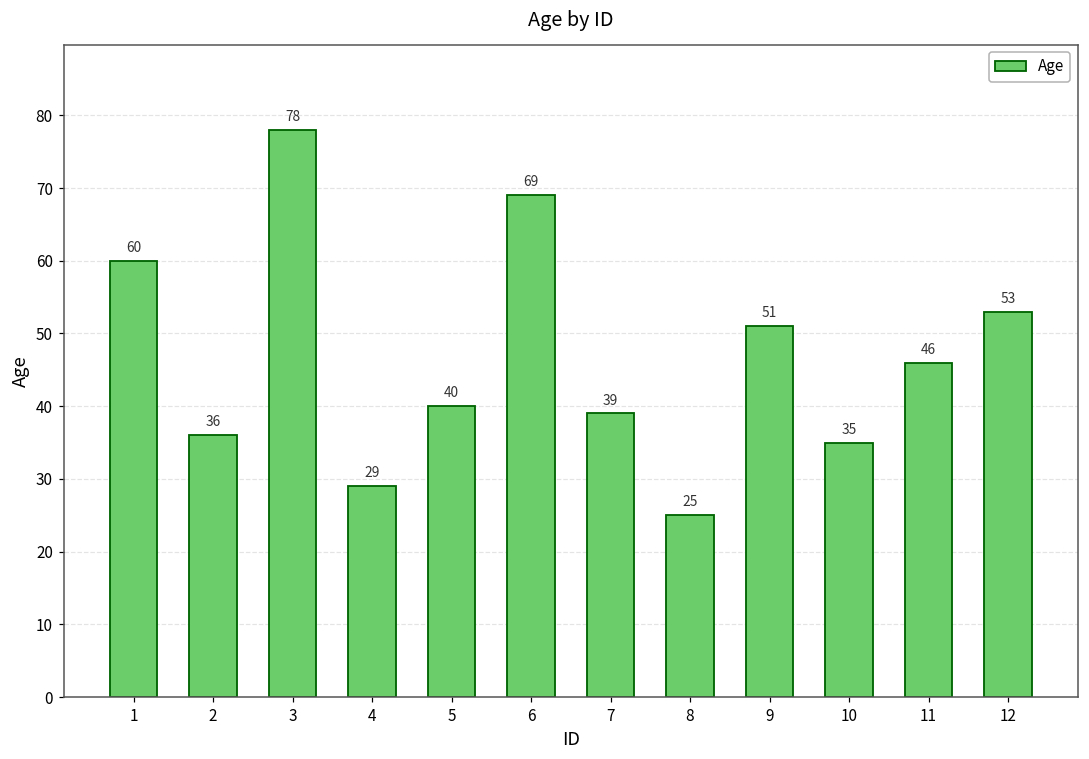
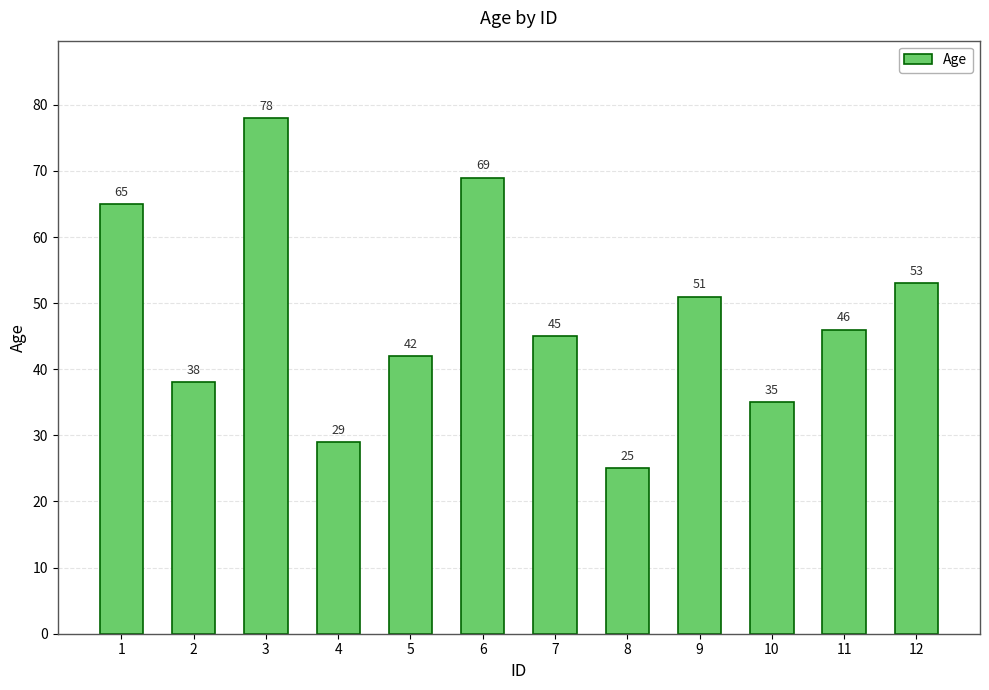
  {
-   "1": 60,
-   "2": 36,
+   "1": 65,
+   "2": 38,
    "3": 78,
    "4": 29,
-   "5": 40,
+   "5": 42,
    "6": 69,
-   "7": 39,
+   "7": 45,
    "8": 25,
    "9": 51,
    "10": 35,
    "11": 46,
    "12": 53
  }
